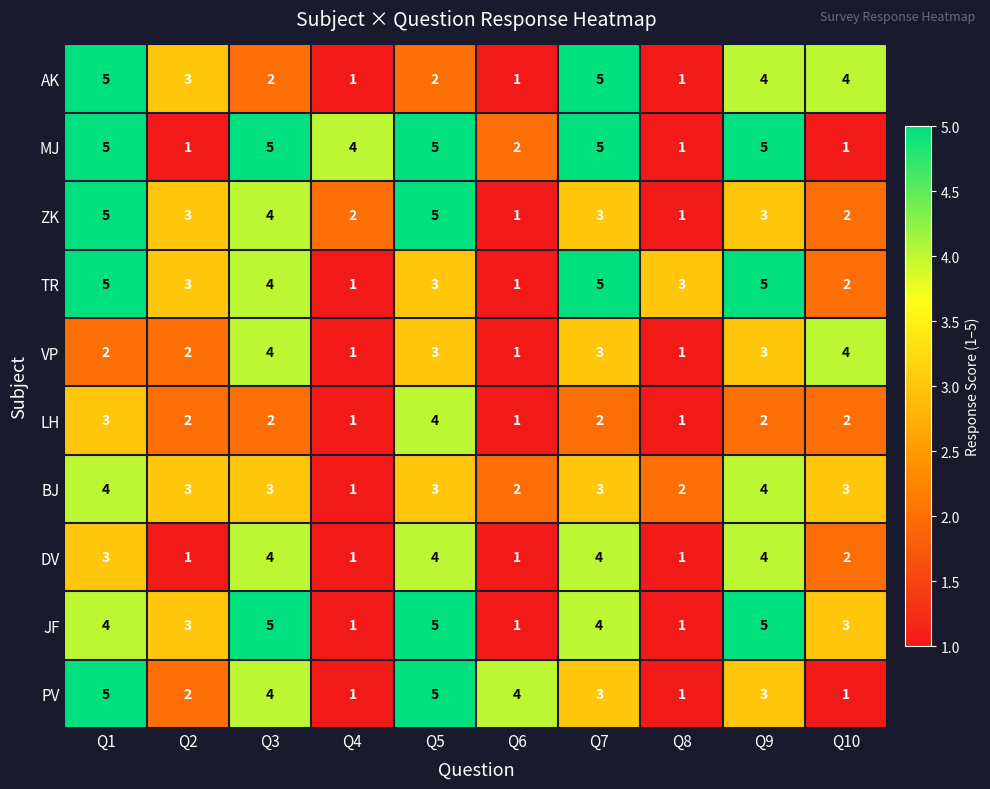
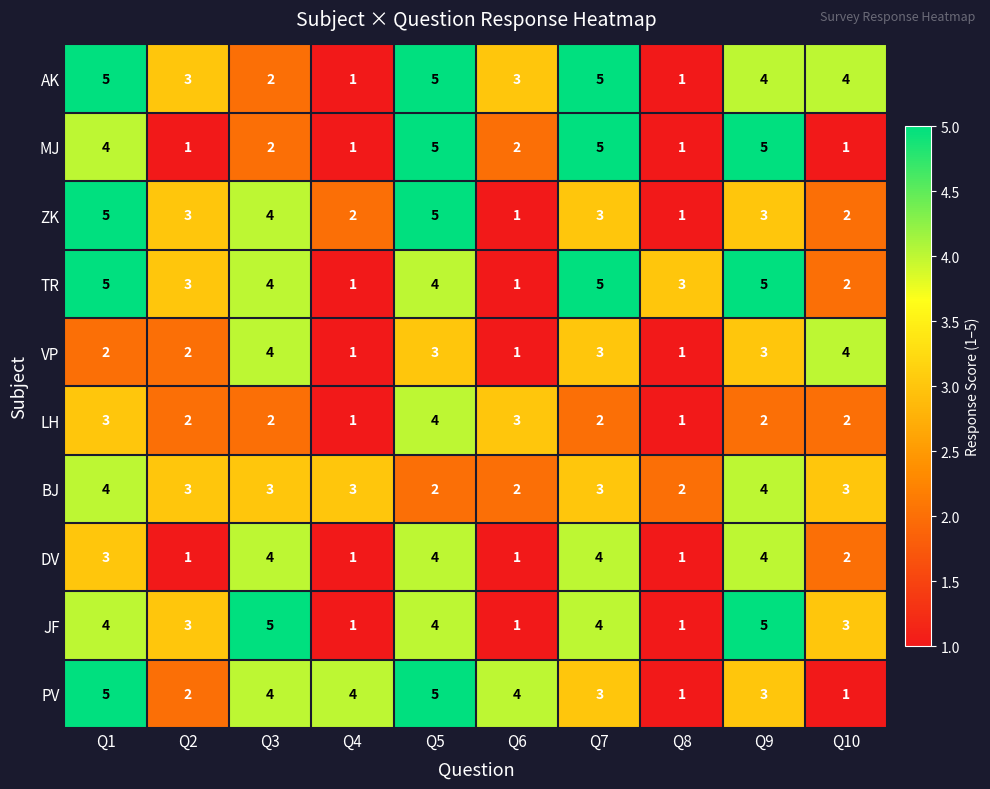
  {
    "AK": {
      "Q1": 5,
      "Q2": 3,
      "Q3": 2,
      "Q4": 1,
-     "Q5": 2,
-     "Q6": 1,
+     "Q5": 5,
+     "Q6": 3,
      "Q7": 5,
      "Q8": 1,
      "Q9": 4,
      "Q10": 4
    },
    "MJ": {
-     "Q1": 5,
+     "Q1": 4,
      "Q2": 1,
-     "Q3": 5,
-     "Q4": 4,
+     "Q3": 2,
+     "Q4": 1,
      "Q5": 5,
      "Q6": 2,
      "Q7": 5,
      "Q8": 1,
      "Q9": 5,
      "Q10": 1
    },
    "ZK": {
      "Q1": 5,
      "Q2": 3,
      "Q3": 4,
      "Q4": 2,
      "Q5": 5,
      "Q6": 1,
      "Q7": 3,
      "Q8": 1,
      "Q9": 3,
      "Q10": 2
    },
    "TR": {
      "Q1": 5,
      "Q2": 3,
      "Q3": 4,
      "Q4": 1,
-     "Q5": 3,
+     "Q5": 4,
      "Q6": 1,
      "Q7": 5,
      "Q8": 3,
      "Q9": 5,
      "Q10": 2
    },
    "VP": {
      "Q1": 2,
      "Q2": 2,
      "Q3": 4,
      "Q4": 1,
      "Q5": 3,
      "Q6": 1,
      "Q7": 3,
      "Q8": 1,
      "Q9": 3,
      "Q10": 4
    },
    "LH": {
      "Q1": 3,
      "Q2": 2,
      "Q3": 2,
      "Q4": 1,
      "Q5": 4,
-     "Q6": 1,
+     "Q6": 3,
      "Q7": 2,
      "Q8": 1,
      "Q9": 2,
      "Q10": 2
    },
    "BJ": {
      "Q1": 4,
      "Q2": 3,
      "Q3": 3,
-     "Q4": 1,
-     "Q5": 3,
+     "Q4": 3,
+     "Q5": 2,
      "Q6": 2,
      "Q7": 3,
      "Q8": 2,
      "Q9": 4,
      "Q10": 3
    },
    "DV": {
      "Q1": 3,
      "Q2": 1,
      "Q3": 4,
      "Q4": 1,
      "Q5": 4,
      "Q6": 1,
      "Q7": 4,
      "Q8": 1,
      "Q9": 4,
      "Q10": 2
    },
    "JF": {
      "Q1": 4,
      "Q2": 3,
      "Q3": 5,
      "Q4": 1,
-     "Q5": 5,
+     "Q5": 4,
      "Q6": 1,
      "Q7": 4,
      "Q8": 1,
      "Q9": 5,
      "Q10": 3
    },
    "PV": {
      "Q1": 5,
      "Q2": 2,
      "Q3": 4,
-     "Q4": 1,
+     "Q4": 4,
      "Q5": 5,
      "Q6": 4,
      "Q7": 3,
      "Q8": 1,
      "Q9": 3,
      "Q10": 1
    }
  }
